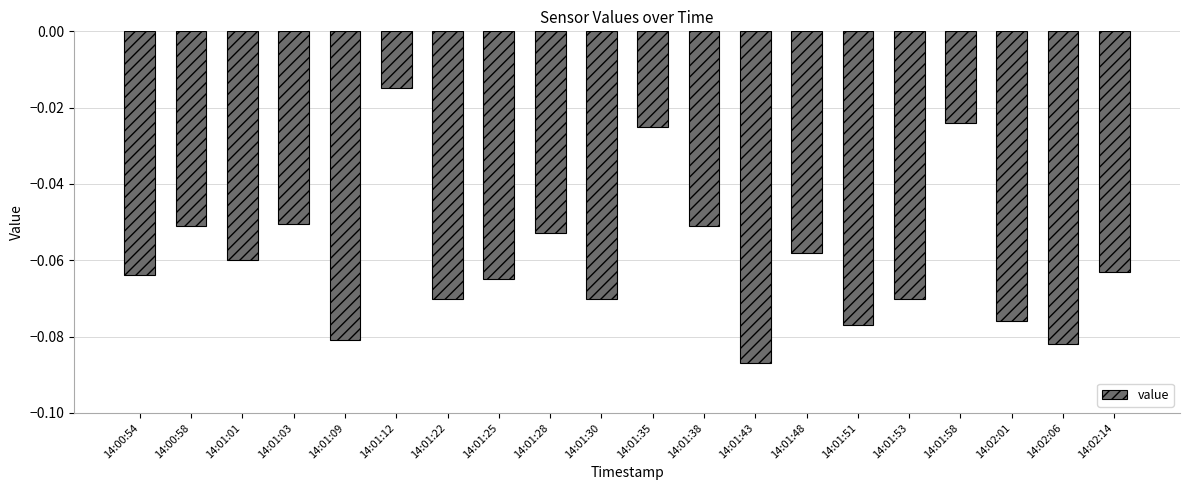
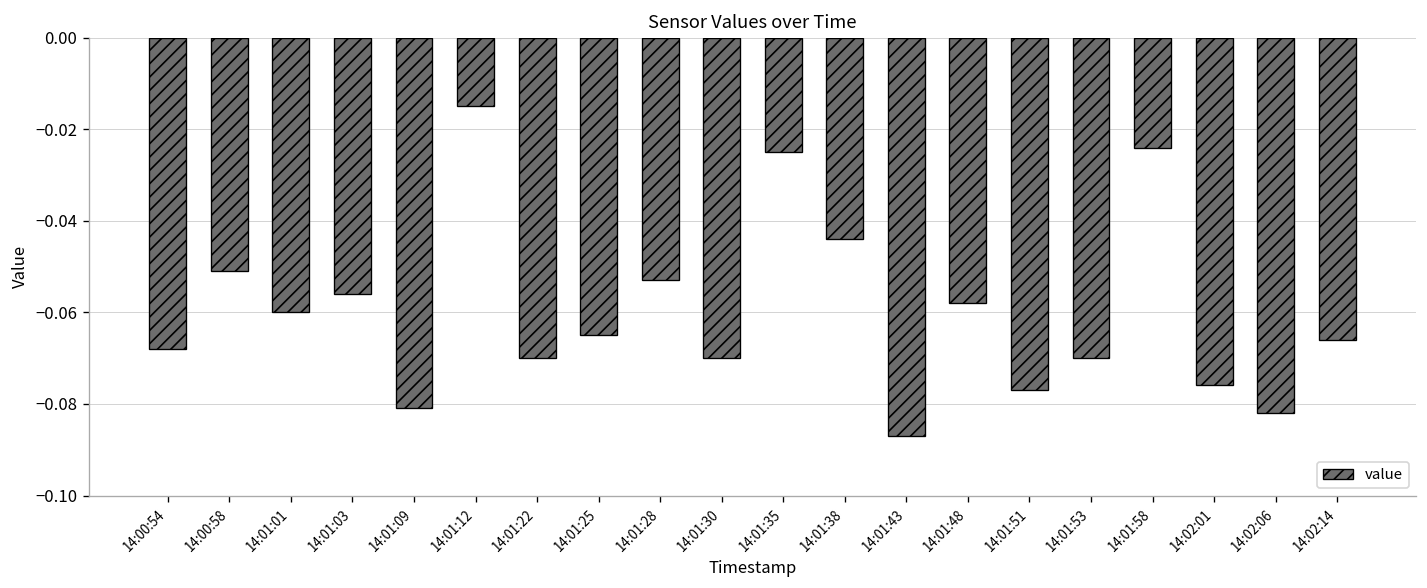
  {
-   "14:00:54": -0.064,
+   "14:00:54": -0.068,
    "14:00:58": -0.051,
    "14:01:01": -0.060,
-   "14:01:03": -0.050,
+   "14:01:03": -0.056,
    "14:01:09": -0.081,
    "14:01:12": -0.015,
    "14:01:22": -0.070,
    "14:01:25": -0.065,
    "14:01:28": -0.053,
    "14:01:30": -0.070,
    "14:01:35": -0.025,
-   "14:01:38": -0.051,
+   "14:01:38": -0.044,
    "14:01:43": -0.087,
    "14:01:48": -0.058,
    "14:01:51": -0.077,
    "14:01:53": -0.070,
    "14:01:58": -0.024,
    "14:02:01": -0.076,
    "14:02:06": -0.082,
-   "14:02:14": -0.063
+   "14:02:14": -0.066
  }
